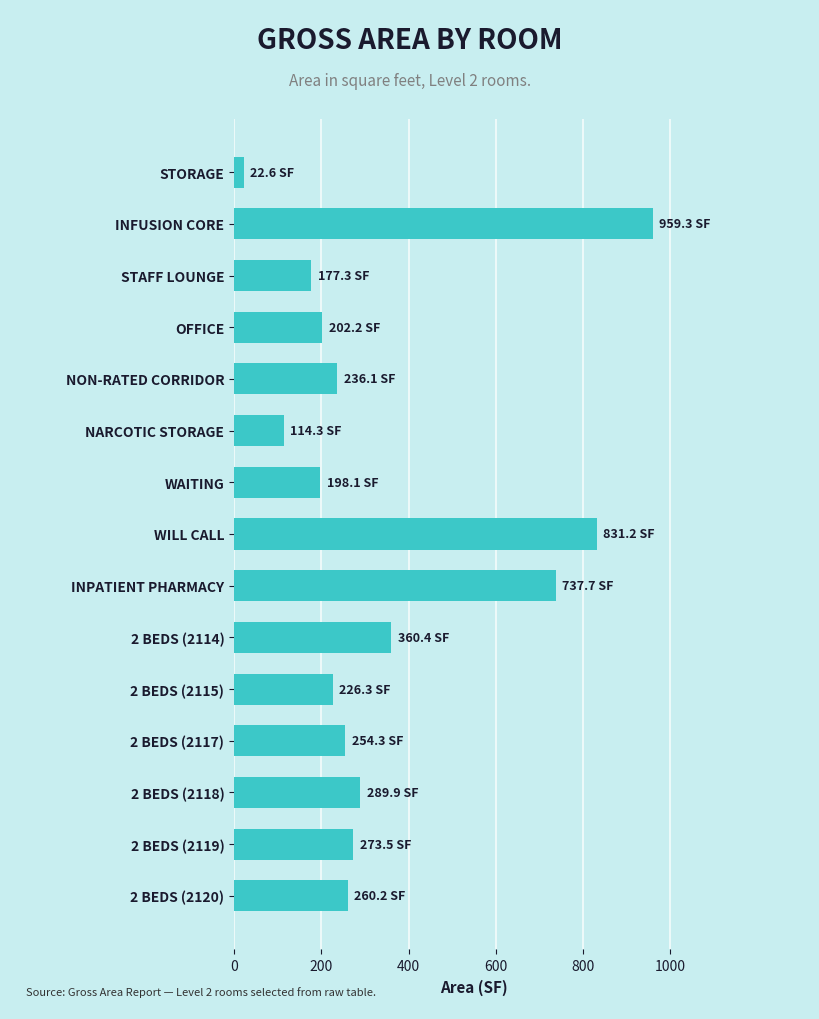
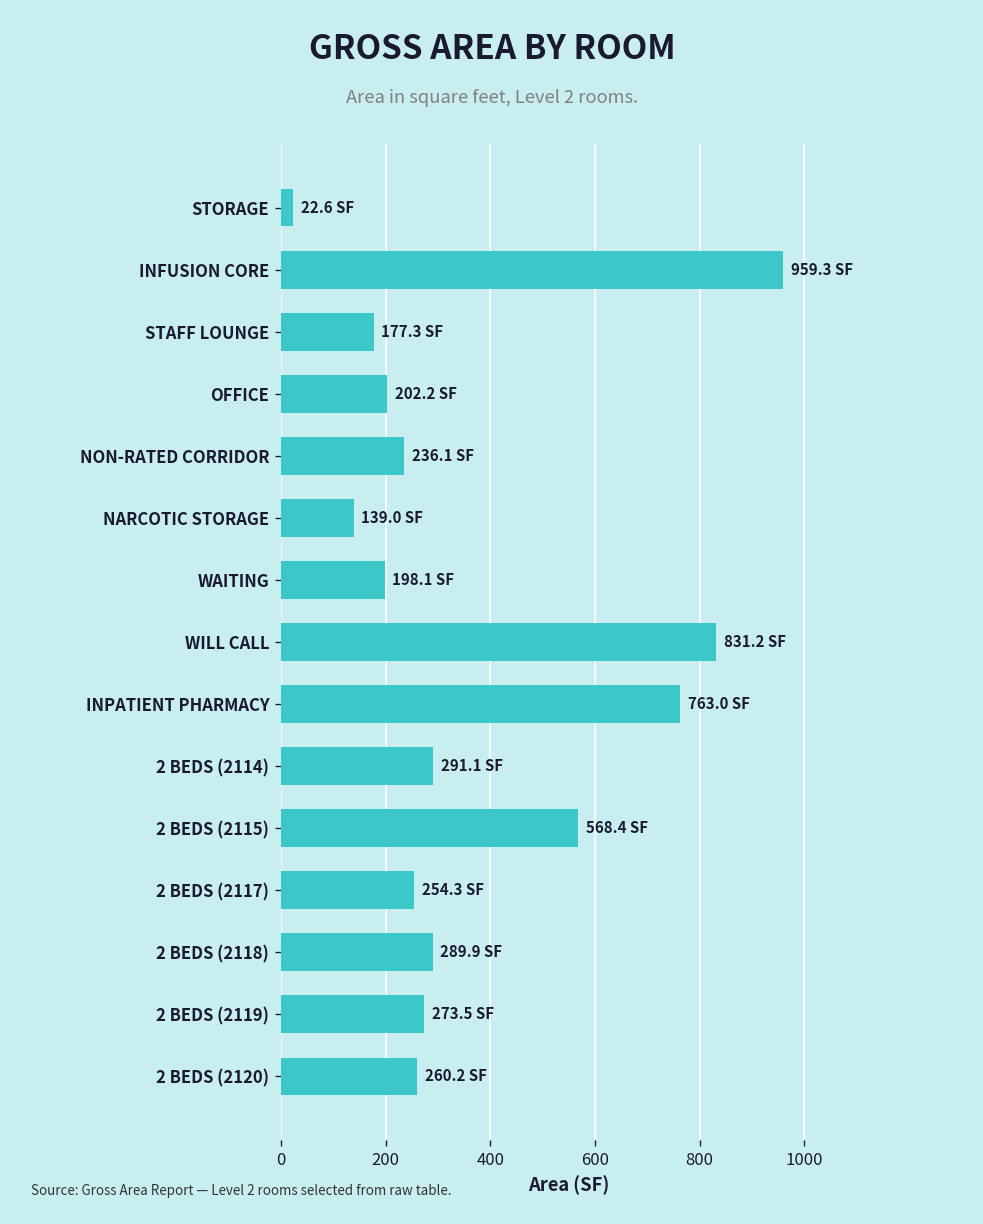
  {
    "STORAGE": 22.6,
    "INFUSION CORE": 959.3,
    "STAFF LOUNGE": 177.3,
    "OFFICE": 202.2,
    "NON-RATED CORRIDOR": 236.1,
-   "NARCOTIC STORAGE": 114.3,
+   "NARCOTIC STORAGE": 139.0,
    "WAITING": 198.1,
    "WILL CALL": 831.2,
-   "INPATIENT PHARMACY": 737.7,
-   "2 BEDS (2114)": 360.4,
-   "2 BEDS (2115)": 226.3,
+   "INPATIENT PHARMACY": 763.0,
+   "2 BEDS (2114)": 291.1,
+   "2 BEDS (2115)": 568.4,
    "2 BEDS (2117)": 254.3,
    "2 BEDS (2118)": 289.9,
    "2 BEDS (2119)": 273.5,
    "2 BEDS (2120)": 260.2
  }
